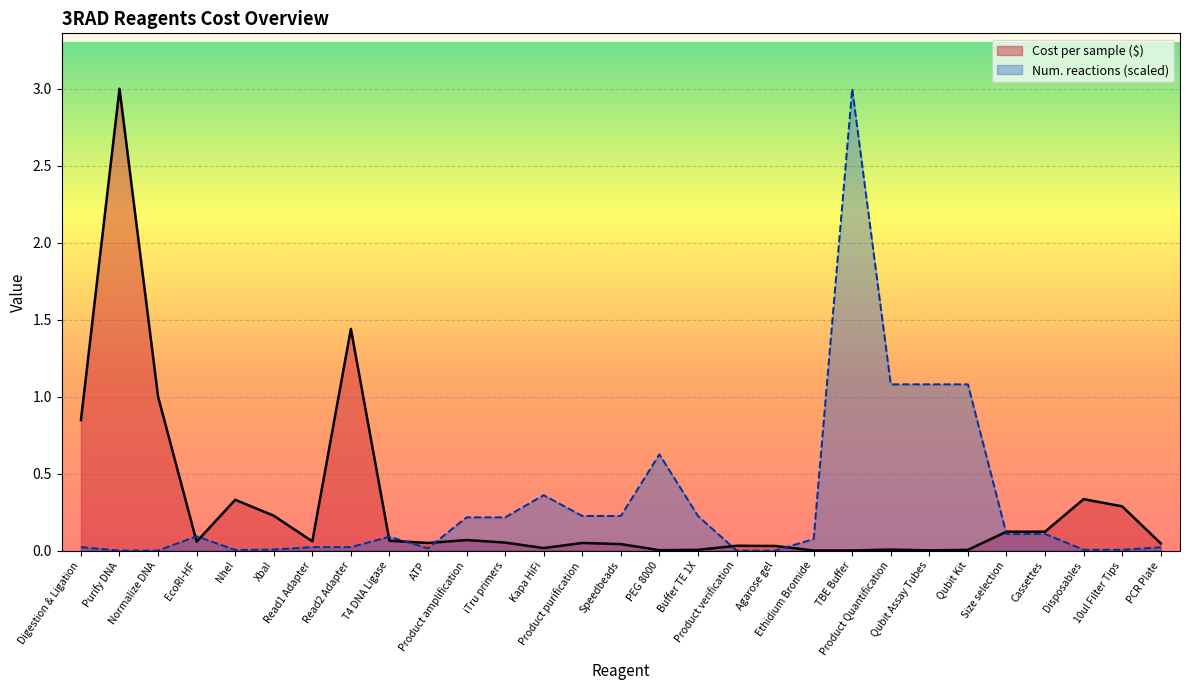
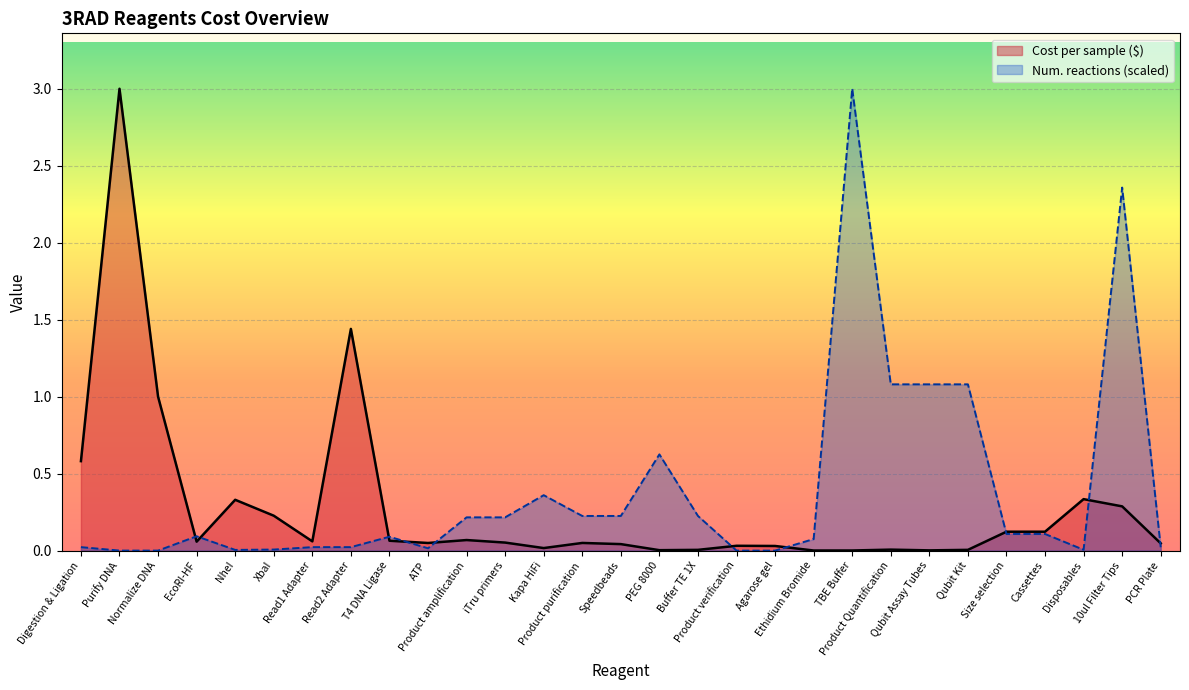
  {
    "Cost per sample ($)": {
-     "Digestion & Ligation": 0.85,
+     "Digestion & Ligation": 0.58,
      "Purify DNA": 3.00,
      "Normalize DNA": 1.00,
      "EcoRI-HF": 0.06,
      "NheI": 0.33,
      "XbaI": 0.23,
      "Read1 Adapter": 0.06,
      "Read2 Adapter": 1.44,
      "T4 DNA Ligase": 0.06,
      "ATP": 0.05,
      "Product amplification": 0.07,
      "iTru primers": 0.05,
      "Kapa HiFi": 0.02,
      "Product purification": 0.05,
      "Speedbeads": 0.04,
      "PEG 8000": 0.00,
      "Buffer TE 1X": 0.00,
      "Product verification": 0.03,
      "Agarose gel": 0.03,
      "Ethidium Bromide": 0.00,
      "TBE Buffer": 0.00,
      "Product Quantification": 0.01,
      "Qubit Assay Tubes": 0.00,
      "Qubit Kit": 0.00,
      "Disposables": 0.33,
      "10ul Filter Tips": 0.29,
      "PCR Plate": 0.05
    },
    "Num. reactions (scaled)": {
      "Digestion & Ligation": 0.02,
      "Purify DNA": 0.00,
      "Normalize DNA": 0.00,
      "EcoRI-HF": 0.09,
      "NheI": 0.00,
      "XbaI": 0.01,
      "Read1 Adapter": 0.02,
      "Read2 Adapter": 0.02,
      "T4 DNA Ligase": 0.09,
      "ATP": 0.02,
      "Product amplification": 0.22,
      "iTru primers": 0.22,
      "Kapa HiFi": 0.36,
      "Product purification": 0.23,
      "Speedbeads": 0.23,
      "PEG 8000": 0.62,
      "Buffer TE 1X": 0.23,
      "Product verification": 0.00,
      "Agarose gel": 0.00,
      "Ethidium Bromide": 0.07,
      "TBE Buffer": 3.00,
      "Product Quantification": 1.08,
      "Qubit Assay Tubes": 1.08,
      "Qubit Kit": 1.08,
      "Disposables": 0.01,
-     "10ul Filter Tips": 0.01,
+     "10ul Filter Tips": 2.36,
      "PCR Plate": 0.02
    }
  }
